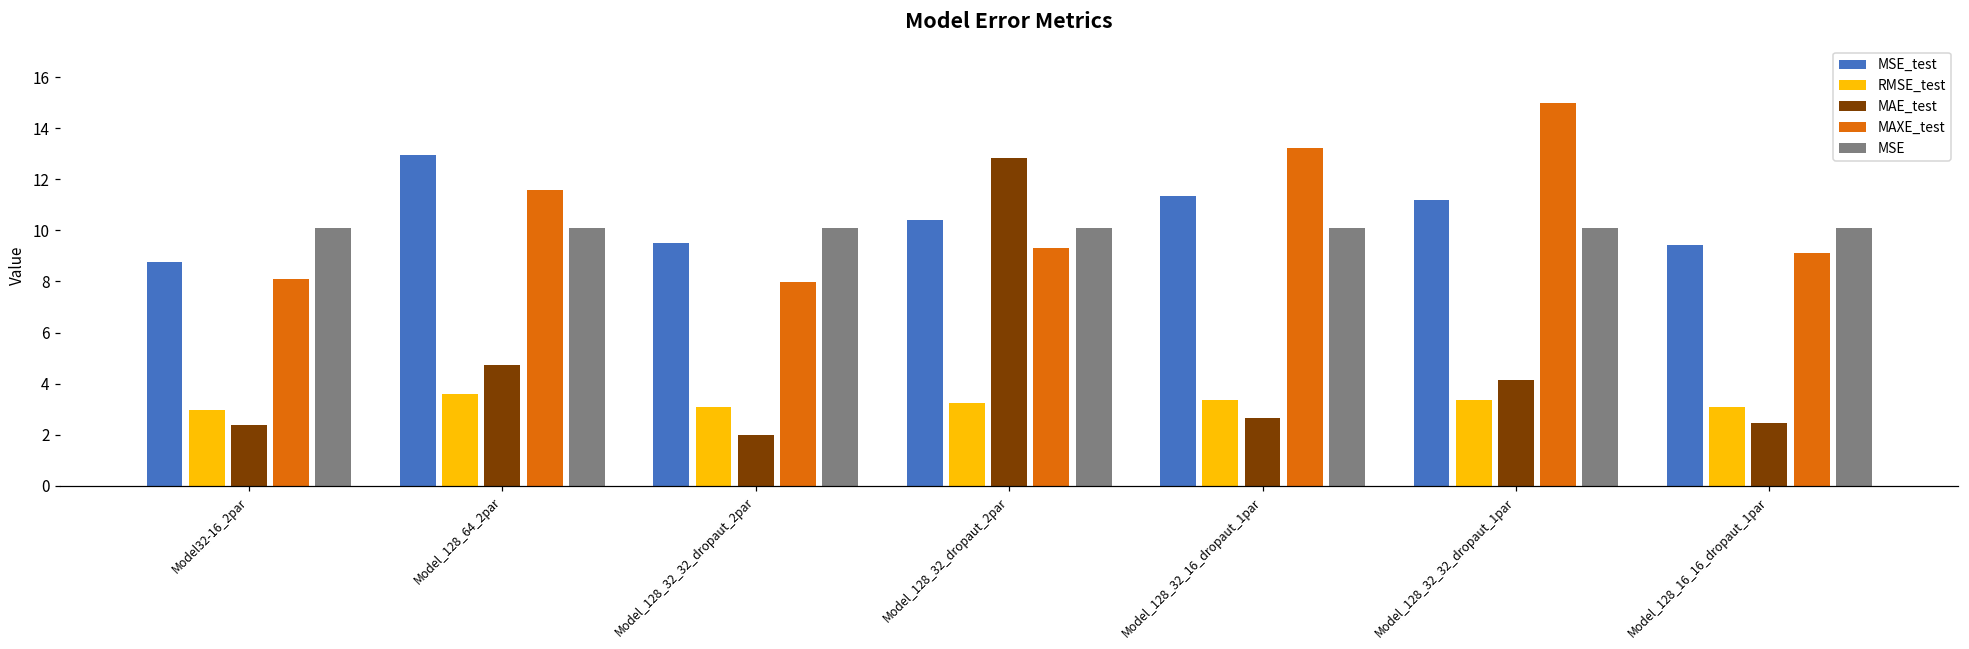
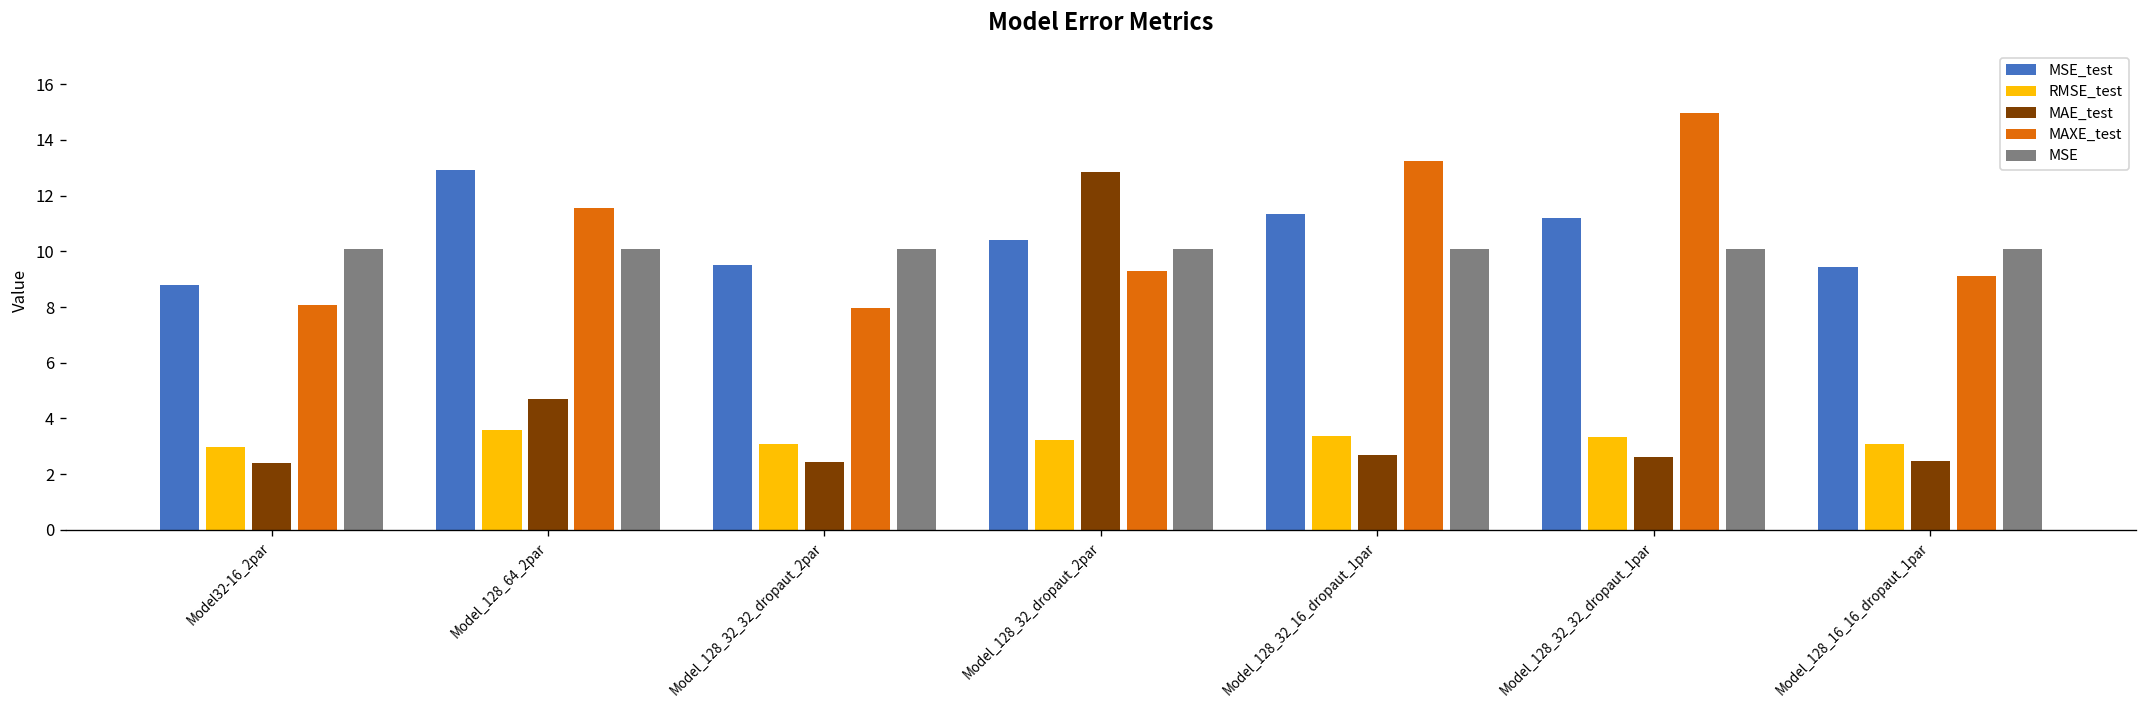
  {
    "Model32-16_2par": 2.4,
    "Model_128_64_2par": 4.7,
-   "Model_128_32_32_dropaut_2par": 2.0,
+   "Model_128_32_32_dropaut_2par": 2.4,
    "Model_128_32_dropaut_2par": 12.9,
    "Model_128_32_16_dropaut_1par": 2.7,
-   "Model_128_32_32_dropaut_1par": 4.1,
+   "Model_128_32_32_dropaut_1par": 2.6,
    "Model_128_16_16_dropaut_1par": 2.5
  }
